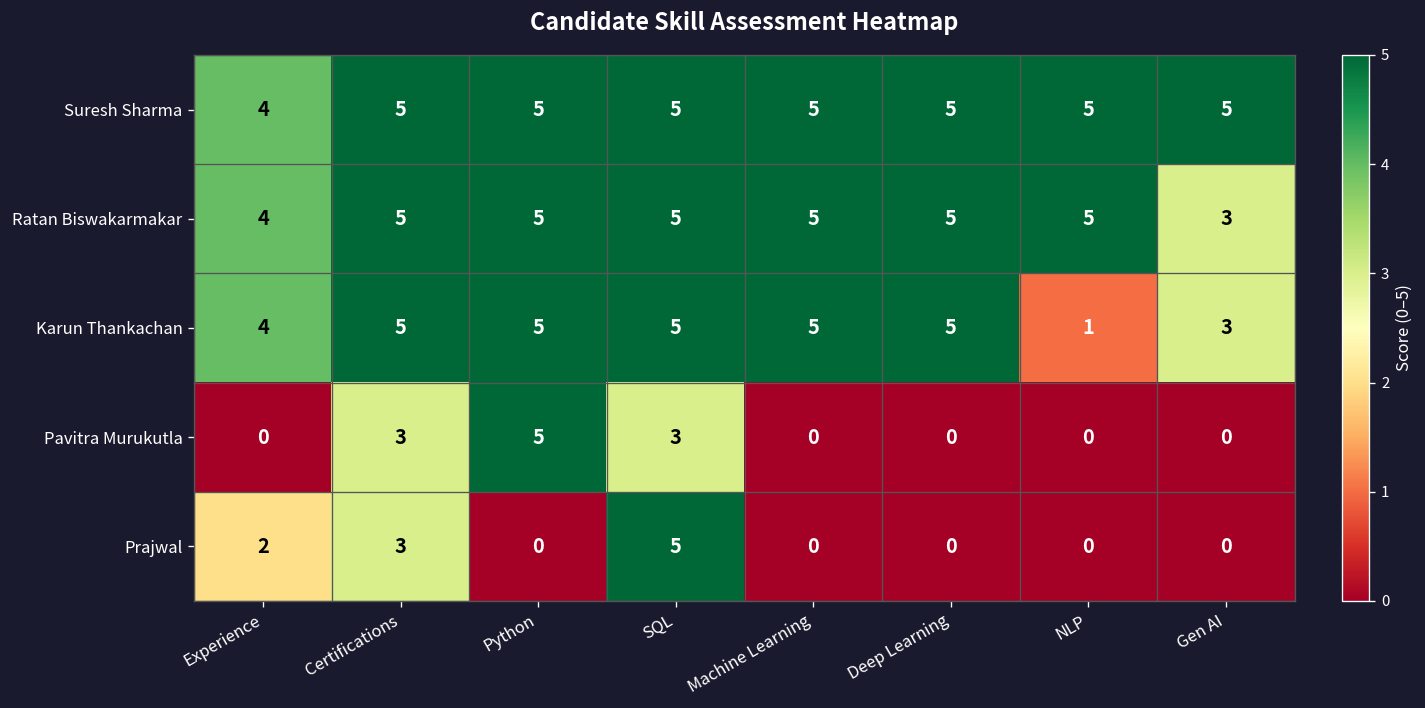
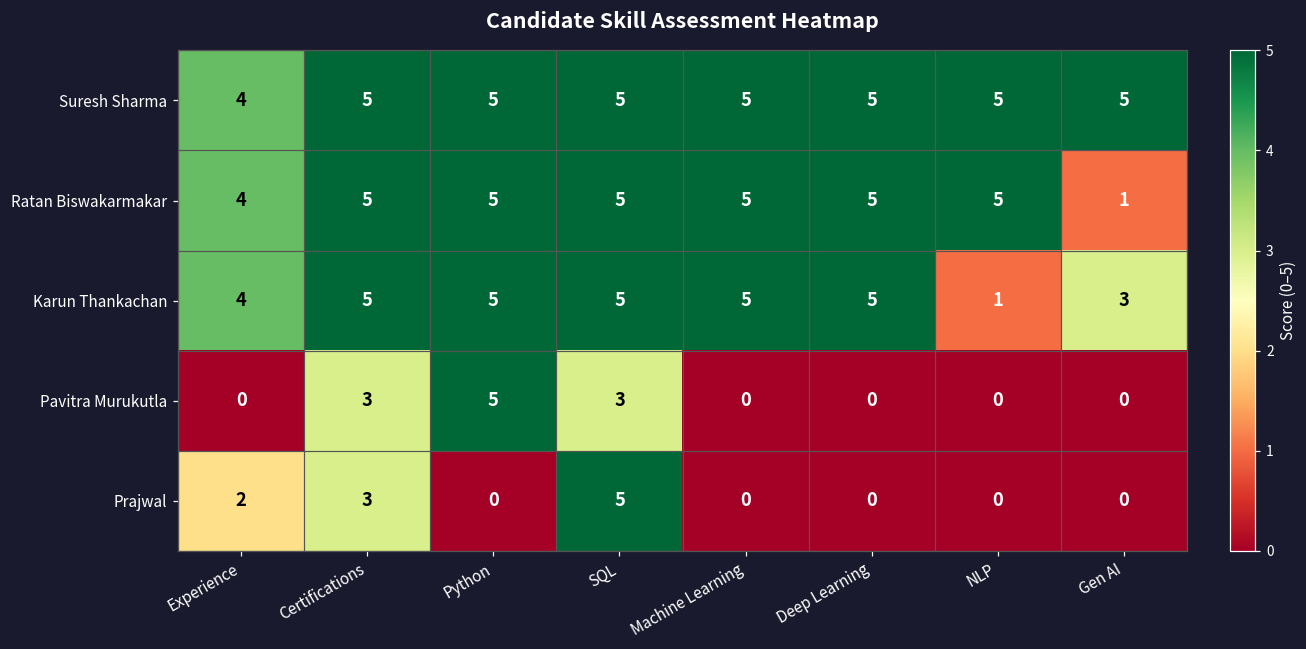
  {
    "Suresh Sharma": {
      "Experience": 4,
      "Certifications": 5,
      "Python": 5,
      "SQL": 5,
      "Machine Learning": 5,
      "Deep Learning": 5,
      "NLP": 5,
      "Gen AI": 5
    },
    "Ratan Biswakarmakar": {
      "Experience": 4,
      "Certifications": 5,
      "Python": 5,
      "SQL": 5,
      "Machine Learning": 5,
      "Deep Learning": 5,
      "NLP": 5,
-     "Gen AI": 3
+     "Gen AI": 1
    },
    "Karun Thankachan": {
      "Experience": 4,
      "Certifications": 5,
      "Python": 5,
      "SQL": 5,
      "Machine Learning": 5,
      "Deep Learning": 5,
      "NLP": 1,
      "Gen AI": 3
    },
    "Pavitra Murukutla": {
      "Experience": 0,
      "Certifications": 3,
      "Python": 5,
      "SQL": 3,
      "Machine Learning": 0,
      "Deep Learning": 0,
      "NLP": 0,
      "Gen AI": 0
    },
    "Prajwal": {
      "Experience": 2,
      "Certifications": 3,
      "Python": 0,
      "SQL": 5,
      "Machine Learning": 0,
      "Deep Learning": 0,
      "NLP": 0,
      "Gen AI": 0
    }
  }
